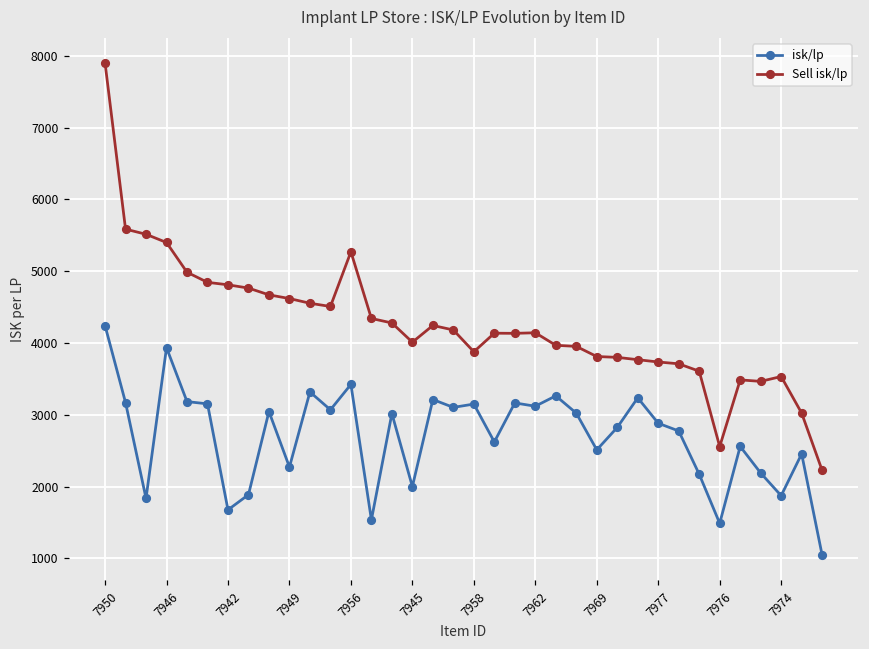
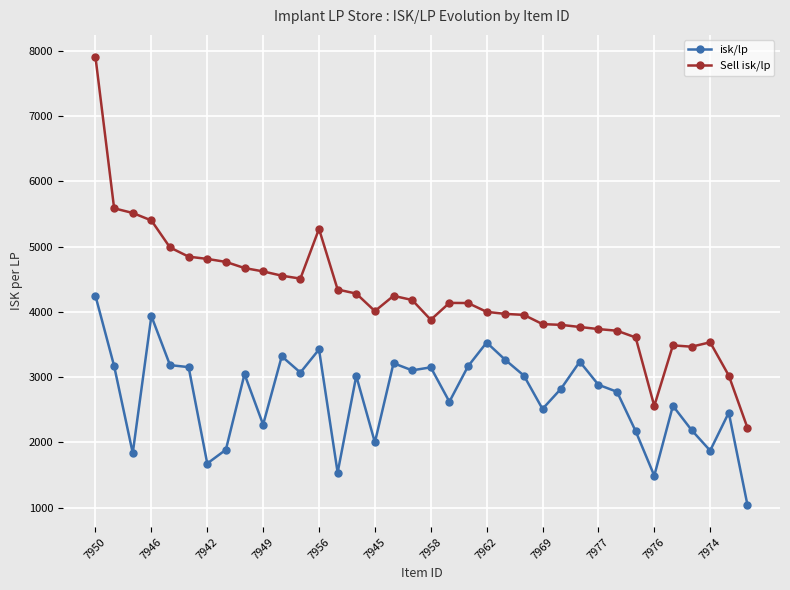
  {
    "isk/lp": {
      "7950": 4200,
      "7946": 3900,
      "7942": 1700,
      "7949": 2300,
      "7956": 3400,
      "7945": 2000,
      "7958": 3100,
-     "7962": 3100,
+     "7962": 3500,
      "7969": 2500,
      "7977": 2900,
      "7976": 1500,
      "7974": 1900
    },
    "Sell isk/lp": {
      "7950": 7900,
      "7946": 5400,
      "7942": 4800,
      "7949": 4600,
      "7956": 5300,
      "7945": 4000,
      "7958": 3900,
-     "7962": 4100,
+     "7962": 4000,
      "7969": 3800,
      "7977": 3700,
      "7976": 2600,
      "7974": 3500
    }
  }
